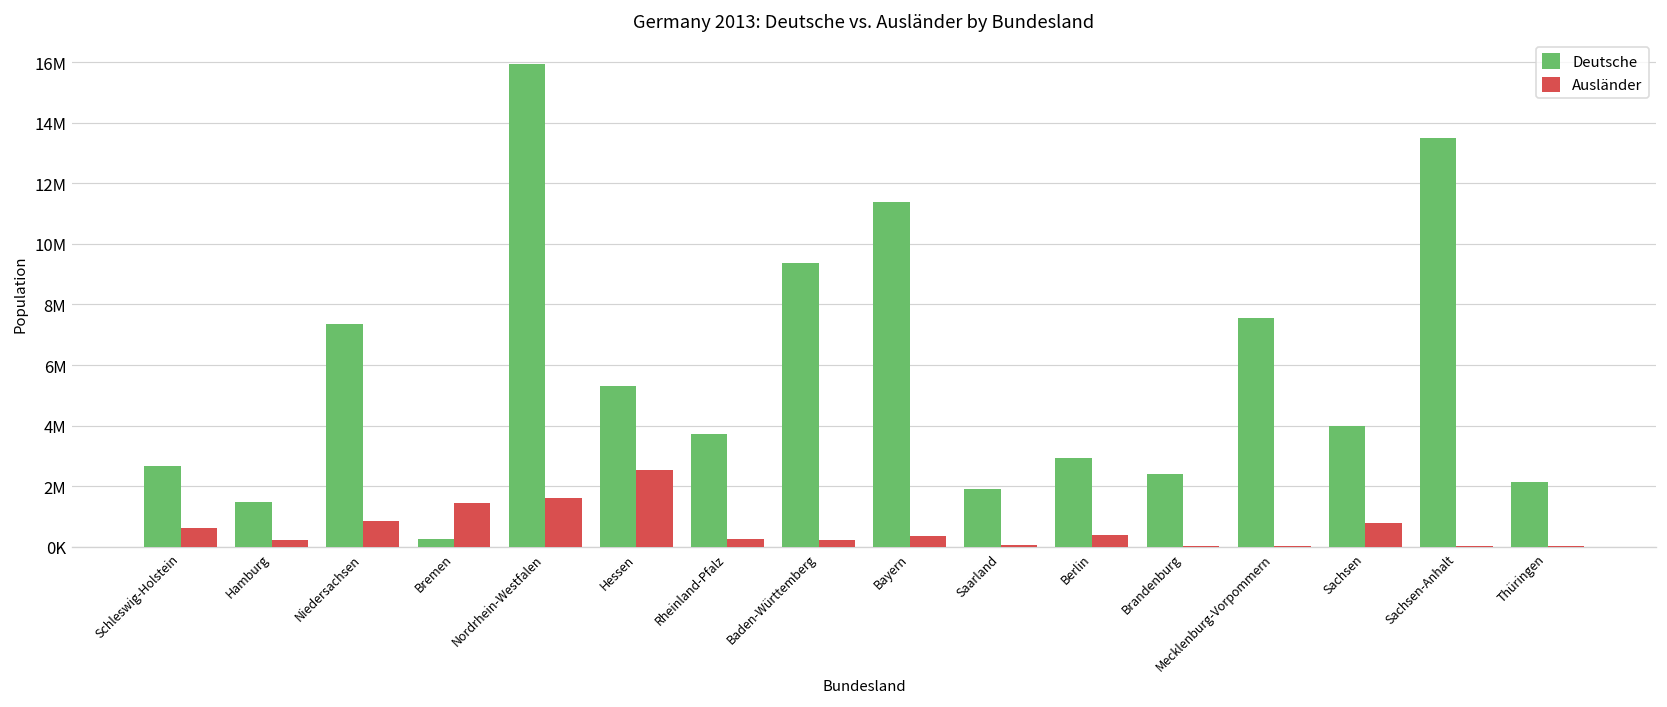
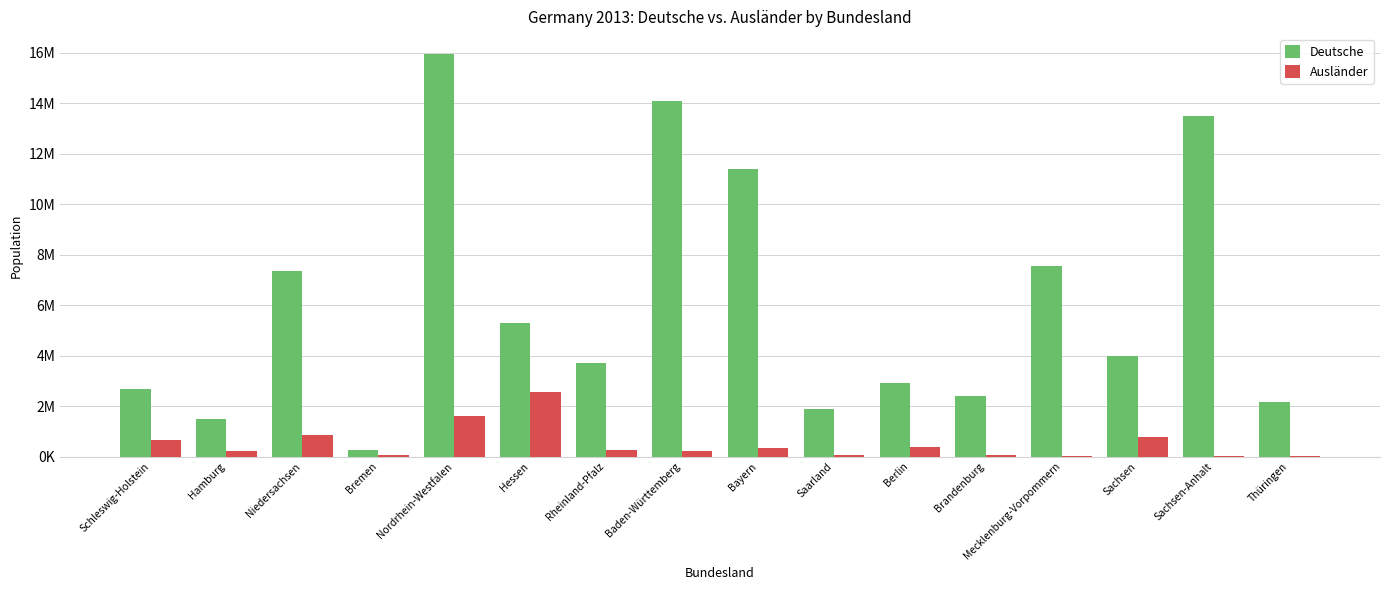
  {
    "Deutsche": {
      "Schleswig-Holstein": 2700000,
      "Hamburg": 1500000,
      "Niedersachsen": 7400000,
      "Bremen": 300000,
      "Nordrhein-Westfalen": 15900000,
      "Hessen": 5300000,
      "Rheinland-Pfalz": 3700000,
-     "Baden-Württemberg": 9400000,
+     "Baden-Württemberg": 14100000,
      "Bayern": 11400000,
      "Saarland": 1900000,
      "Berlin": 2900000,
      "Brandenburg": 2400000,
      "Mecklenburg-Vorpommern": 7500000,
      "Sachsen": 4000000,
      "Sachsen-Anhalt": 13500000,
      "Thüringen": 2200000
    },
    "Ausländer": {
      "Schleswig-Holstein": 600000,
      "Hamburg": 200000,
      "Niedersachsen": 900000,
-     "Bremen": 1500000,
+     "Bremen": 100000,
      "Nordrhein-Westfalen": 1600000,
      "Hessen": 2500000,
      "Rheinland-Pfalz": 300000,
      "Baden-Württemberg": 200000,
      "Bayern": 300000,
      "Berlin": 400000,
      "Sachsen": 800000
    }
  }
